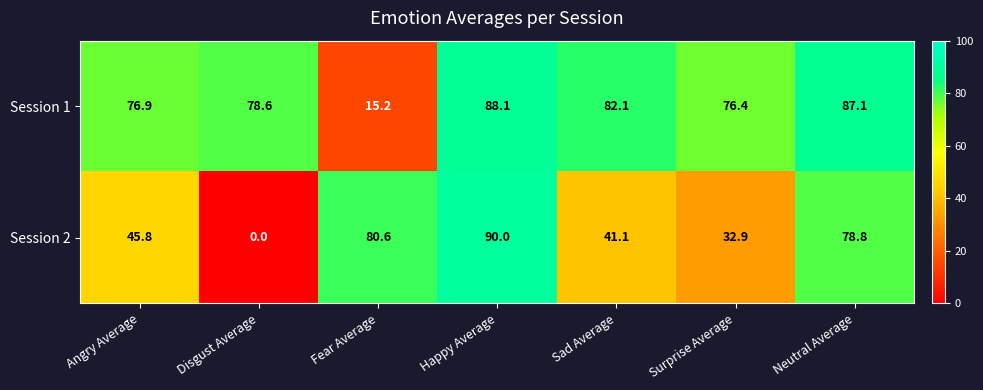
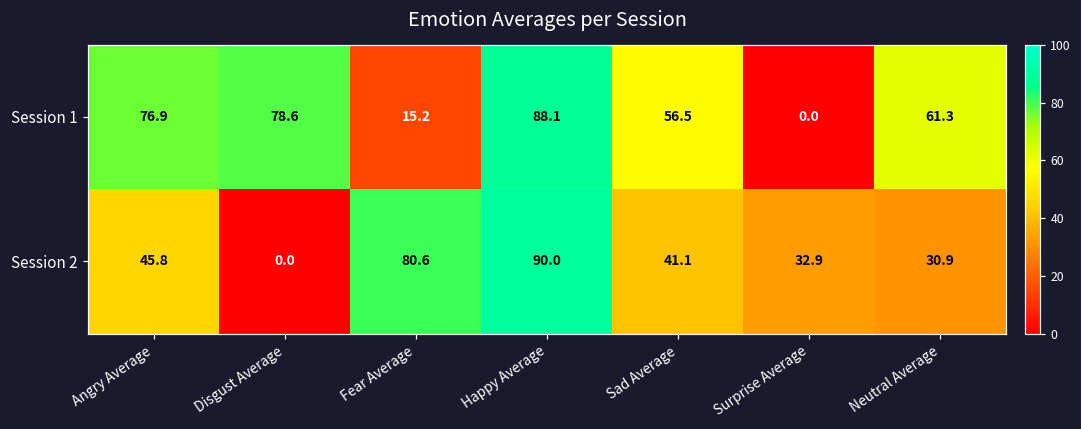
  {
    "Session 1": {
      "Angry Average": 76.9,
      "Disgust Average": 78.6,
      "Fear Average": 15.2,
      "Happy Average": 88.1,
-     "Sad Average": 82.1,
-     "Surprise Average": 76.4,
-     "Neutral Average": 87.1
+     "Sad Average": 56.5,
+     "Surprise Average": 0.0,
+     "Neutral Average": 61.3
    },
    "Session 2": {
      "Angry Average": 45.8,
      "Disgust Average": 0.0,
      "Fear Average": 80.6,
      "Happy Average": 90.0,
      "Sad Average": 41.1,
      "Surprise Average": 32.9,
-     "Neutral Average": 78.8
+     "Neutral Average": 30.9
    }
  }
